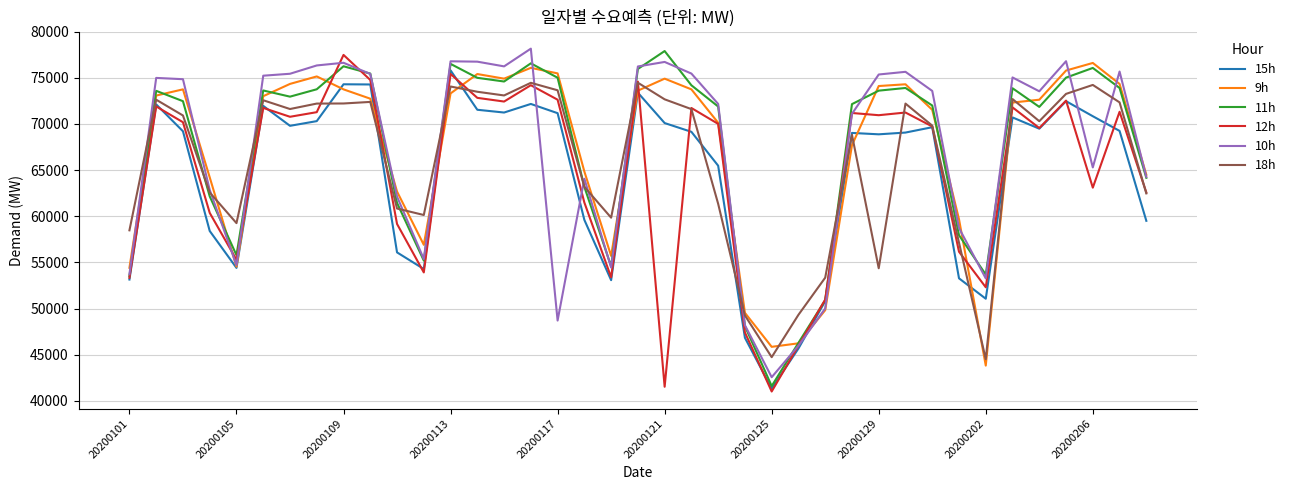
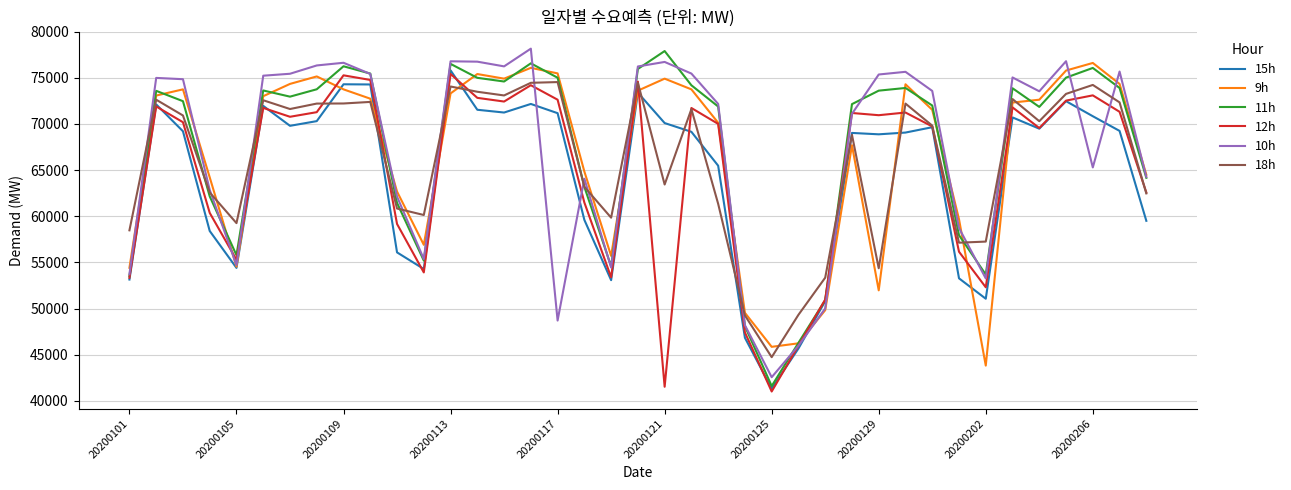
  {
    "15h": {
      "20200109": 74000,
      "20200113": 76000,
      "20200117": 71000,
      "20200121": 70000,
      "20200129": 69000,
      "20200202": 51000,
      "20200206": 71000
    },
    "9h": {
      "20200101": 54000,
      "20200109": 74000,
      "20200113": 73000,
      "20200117": 75000,
      "20200121": 75000,
      "20200125": 46000,
-     "20200129": 74000,
+     "20200129": 52000,
      "20200202": 44000,
      "20200206": 77000
    },
    "11h": {
      "20200105": 56000,
      "20200109": 76000,
      "20200113": 77000,
      "20200117": 75000,
      "20200121": 78000,
      "20200129": 74000,
      "20200202": 54000,
      "20200206": 76000
    },
    "12h": {
      "20200105": 55000,
-     "20200109": 77000,
+     "20200109": 75000,
      "20200113": 75000,
      "20200117": 73000,
      "20200121": 42000,
      "20200125": 41000,
      "20200129": 71000,
      "20200202": 52000,
-     "20200206": 63000
+     "20200206": 73000
    },
    "10h": {
      "20200109": 77000,
      "20200113": 77000,
      "20200117": 49000,
      "20200121": 77000,
      "20200125": 43000,
      "20200129": 75000,
      "20200202": 53000,
      "20200206": 65000
    },
    "18h": {
      "20200101": 58000,
      "20200105": 59000,
      "20200109": 72000,
      "20200113": 74000,
-     "20200117": 74000,
-     "20200121": 73000,
+     "20200117": 75000,
+     "20200121": 63000,
      "20200125": 45000,
      "20200129": 54000,
-     "20200202": 45000,
+     "20200202": 57000,
      "20200206": 74000
    }
  }
